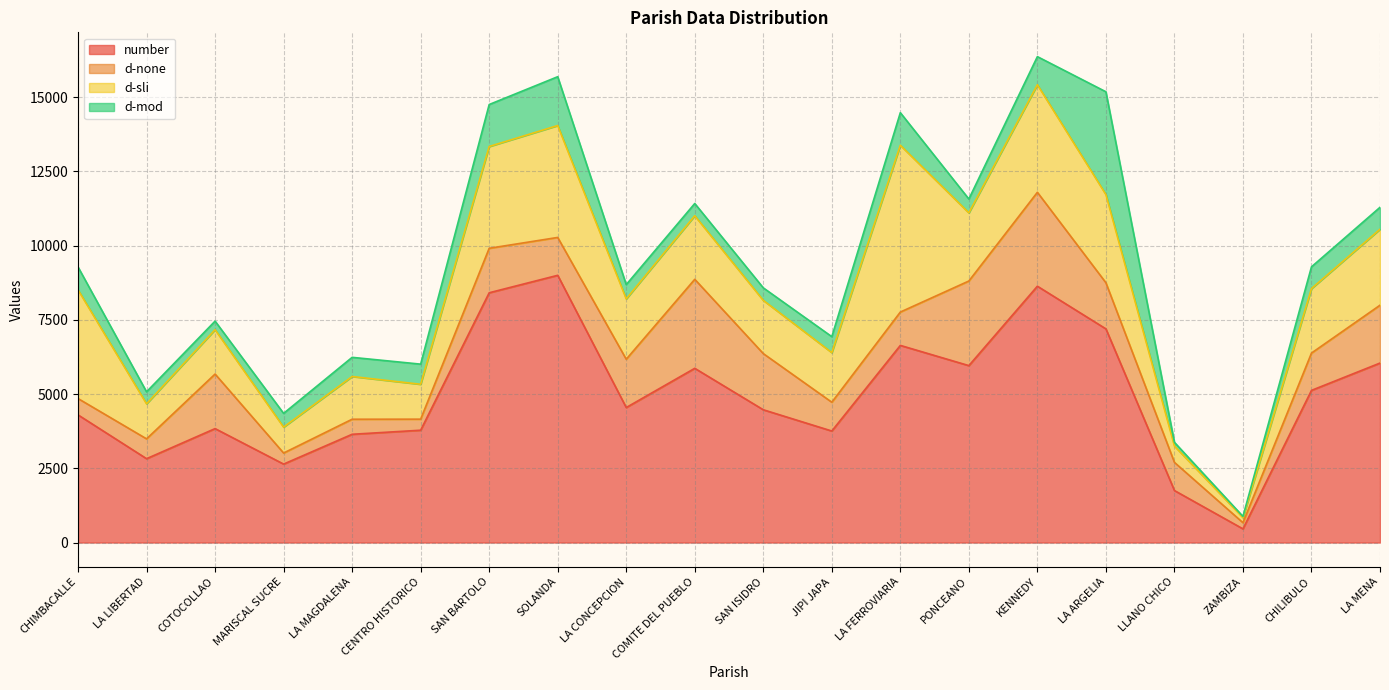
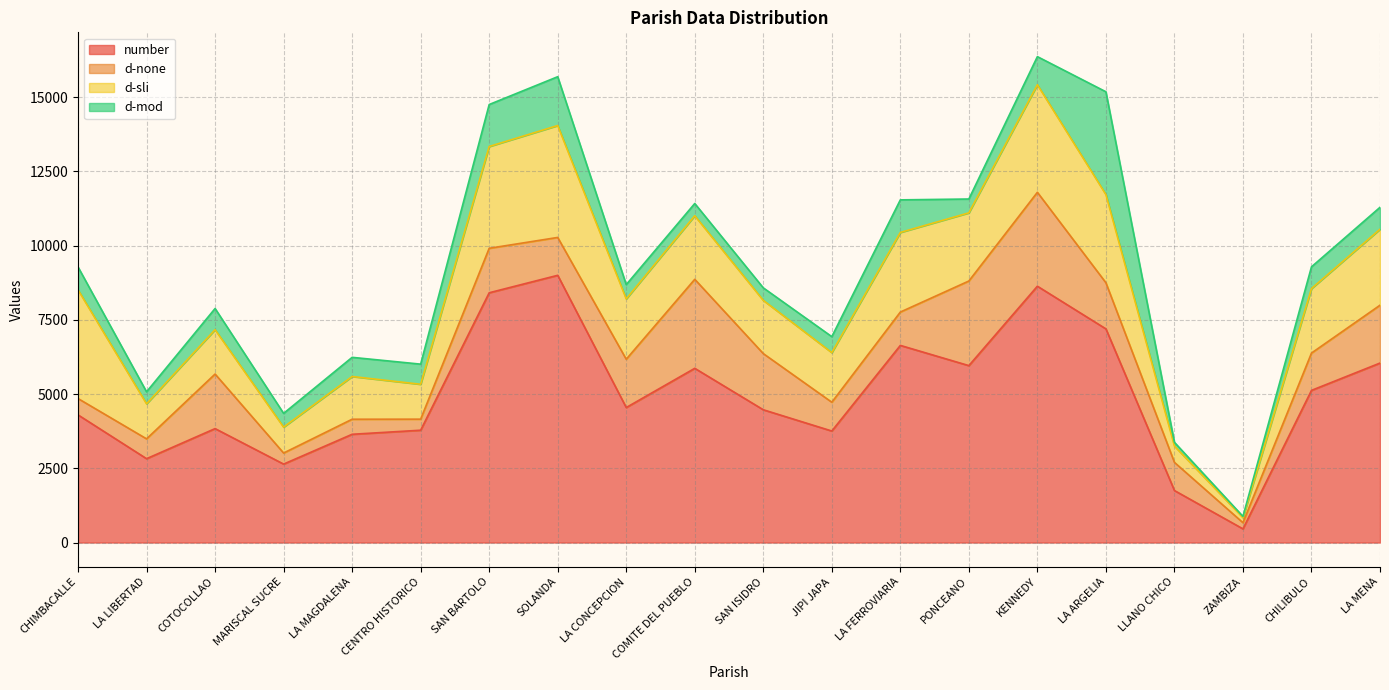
  {
    "d-sli": {
      "CHIMBACALLE": 3700,
      "LA LIBERTAD": 1200,
      "COTOCOLLAO": 1500,
      "MARISCAL SUCRE": 900,
      "LA MAGDALENA": 1400,
      "CENTRO HISTORICO": 1200,
      "SAN BARTOLO": 3400,
      "SOLANDA": 3800,
      "LA CONCEPCION": 2000,
      "COMITE DEL PUEBLO": 2100,
      "SAN ISIDRO": 1800,
      "JIPI JAPA": 1700,
-     "LA FERROVIARIA": 5600,
+     "LA FERROVIARIA": 2700,
      "PONCEANO": 2300,
      "KENNEDY": 3600,
      "LA ARGELIA": 3000,
      "LLANO CHICO": 600,
      "CHILIBULO": 2200,
      "LA MENA": 2600
    },
    "d-mod": {
      "CHIMBACALLE": 800,
      "LA LIBERTAD": 400,
-     "COTOCOLLAO": 300,
+     "COTOCOLLAO": 700,
      "MARISCAL SUCRE": 500,
      "LA MAGDALENA": 600,
      "CENTRO HISTORICO": 700,
      "SAN BARTOLO": 1400,
      "SOLANDA": 1600,
      "LA CONCEPCION": 500,
      "COMITE DEL PUEBLO": 400,
      "SAN ISIDRO": 400,
      "JIPI JAPA": 500,
      "LA FERROVIARIA": 1100,
      "PONCEANO": 500,
      "KENNEDY": 900,
      "LA ARGELIA": 3500,
      "LLANO CHICO": 100,
      "CHILIBULO": 700,
      "LA MENA": 700
    }
  }
